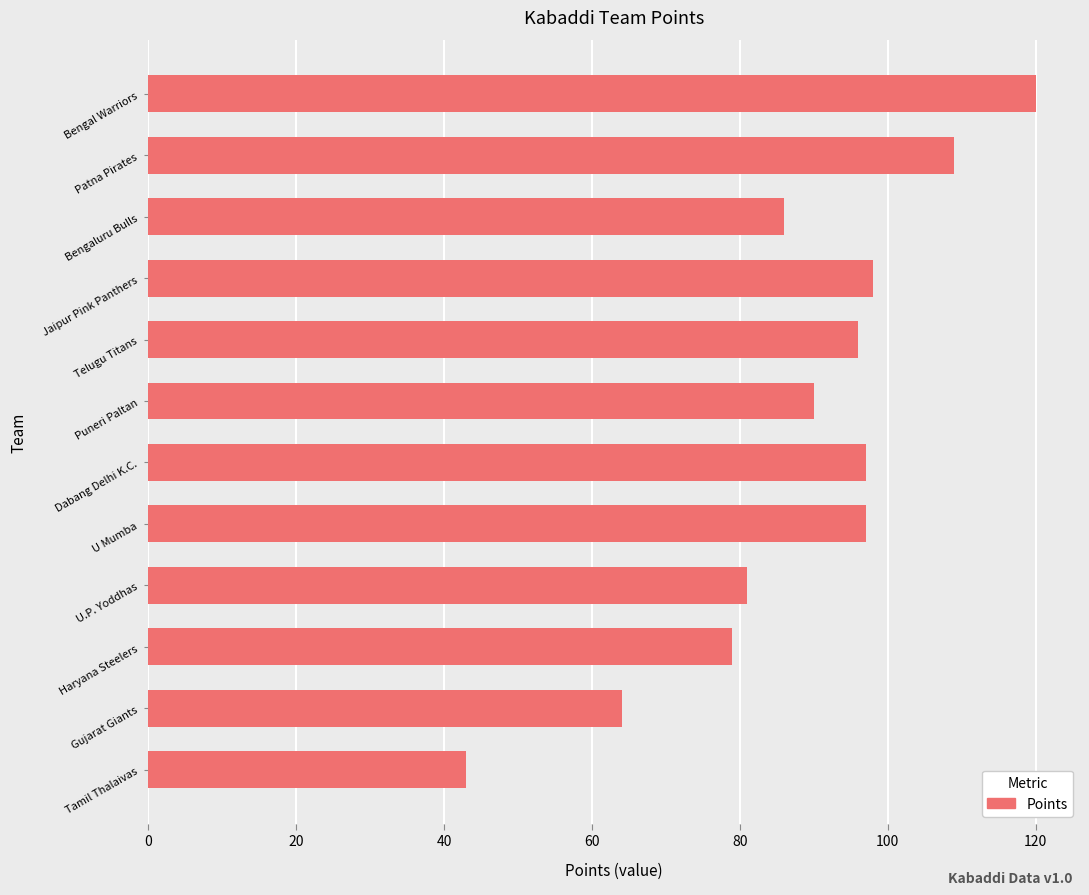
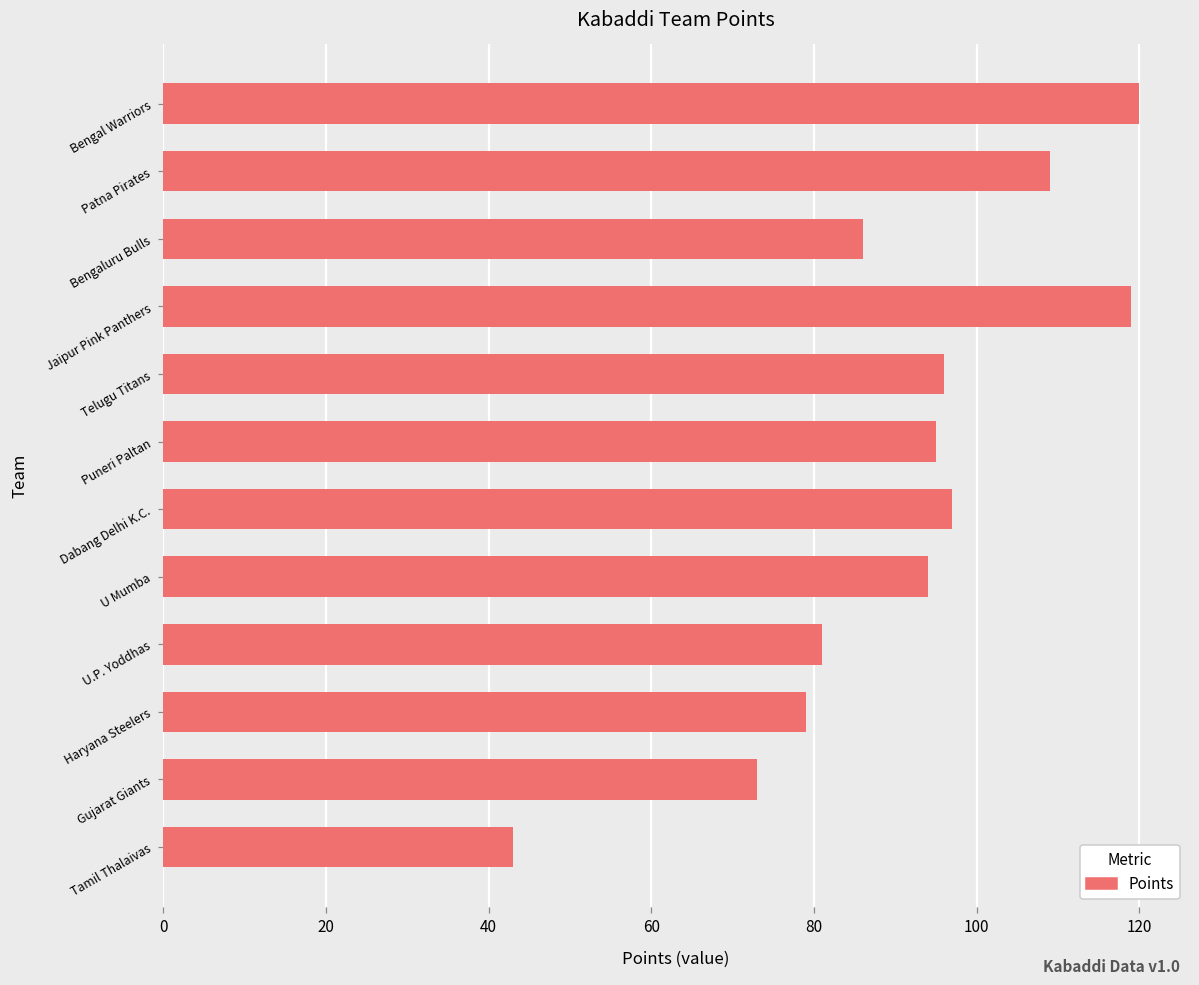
  {
    "Bengal Warriors": 120,
    "Patna Pirates": 109,
    "Bengaluru Bulls": 86,
-   "Jaipur Pink Panthers": 98,
+   "Jaipur Pink Panthers": 119,
    "Telugu Titans": 96,
-   "Puneri Paltan": 90,
+   "Puneri Paltan": 95,
    "Dabang Delhi K.C.": 97,
-   "U Mumba": 97,
+   "U Mumba": 94,
    "U.P. Yoddhas": 81,
    "Haryana Steelers": 79,
-   "Gujarat Giants": 64,
+   "Gujarat Giants": 73,
    "Tamil Thalaivas": 43
  }
